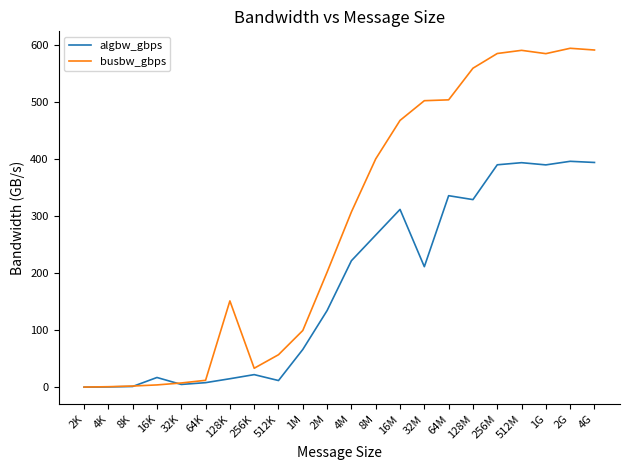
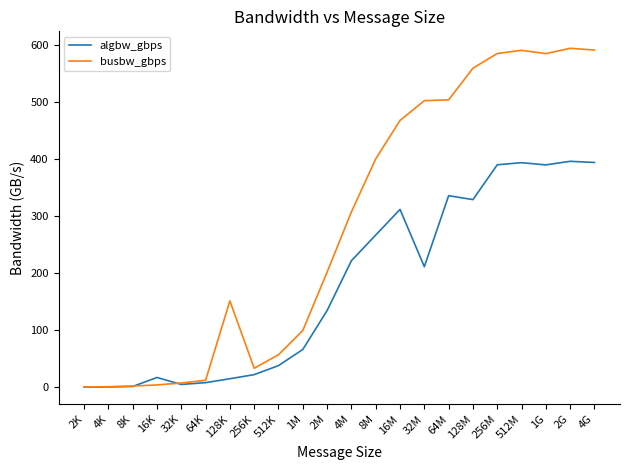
  {
    "algbw_gbps": {
      "16K": 20,
      "128K": 20,
      "256K": 20,
-     "512K": 10,
+     "512K": 40,
      "1M": 70,
      "2M": 130,
      "4M": 220,
      "8M": 270,
      "16M": 310,
      "32M": 210,
      "64M": 340,
      "128M": 330,
      "256M": 390,
      "512M": 390,
      "1G": 390,
      "2G": 400,
      "4G": 390
    },
    "busbw_gbps": {
      "16K": 0,
      "128K": 150,
      "256K": 30,
      "512K": 60,
      "1M": 100,
      "2M": 200,
      "4M": 310,
      "8M": 400,
      "16M": 470,
      "32M": 500,
      "64M": 500,
      "128M": 560,
      "256M": 590,
      "512M": 590,
      "1G": 590,
      "2G": 590,
      "4G": 590
    }
  }
